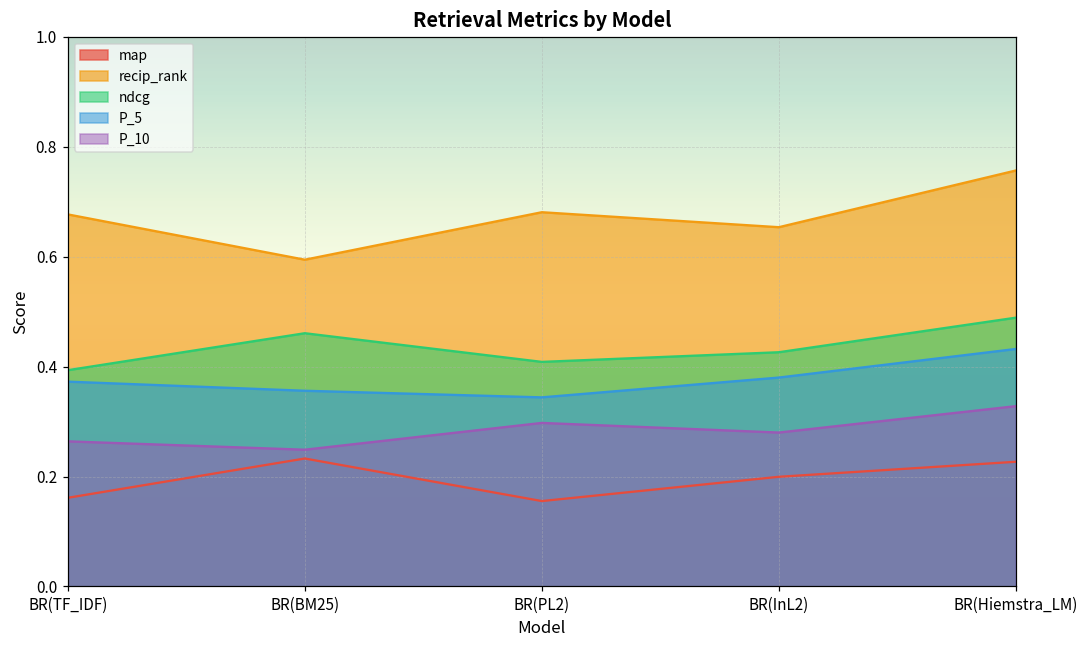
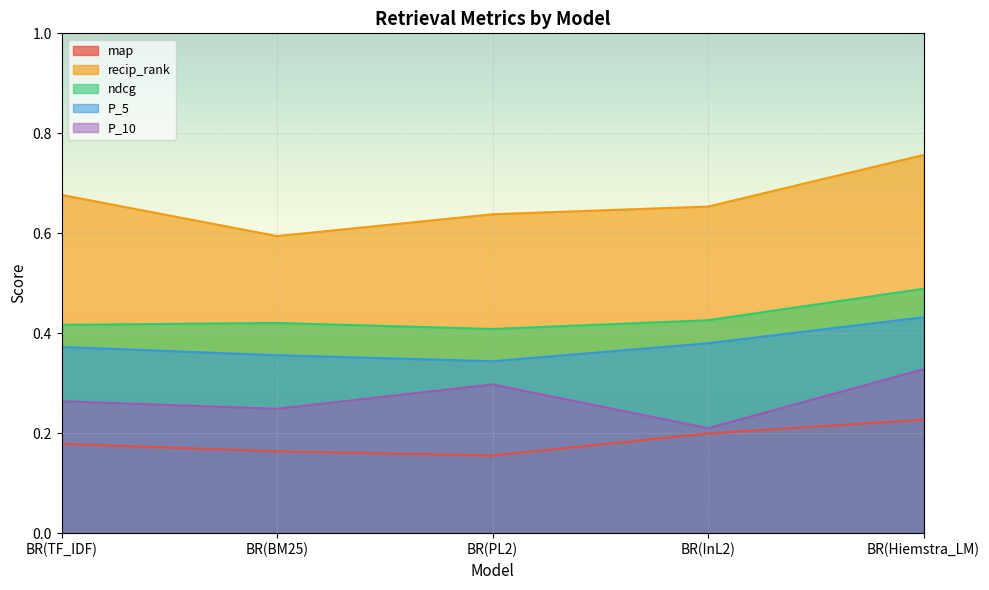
  {
    "map": {
-     "BR(TF_IDF)": 0.16,
-     "BR(BM25)": 0.23,
+     "BR(TF_IDF)": 0.18,
+     "BR(BM25)": 0.16,
      "BR(PL2)": 0.16,
      "BR(InL2)": 0.20,
      "BR(Hiemstra_LM)": 0.23
    },
    "recip_rank": {
      "BR(TF_IDF)": 0.68,
      "BR(BM25)": 0.59,
-     "BR(PL2)": 0.68,
+     "BR(PL2)": 0.64,
      "BR(InL2)": 0.65,
      "BR(Hiemstra_LM)": 0.76
    },
    "ndcg": {
-     "BR(TF_IDF)": 0.39,
-     "BR(BM25)": 0.46,
+     "BR(TF_IDF)": 0.42,
+     "BR(BM25)": 0.42,
      "BR(PL2)": 0.41,
      "BR(InL2)": 0.43,
      "BR(Hiemstra_LM)": 0.49
    },
    "P_5": {
      "BR(TF_IDF)": 0.37,
      "BR(BM25)": 0.36,
      "BR(PL2)": 0.34,
      "BR(InL2)": 0.38,
      "BR(Hiemstra_LM)": 0.43
    },
    "P_10": {
      "BR(TF_IDF)": 0.26,
      "BR(BM25)": 0.25,
      "BR(PL2)": 0.30,
-     "BR(InL2)": 0.28,
+     "BR(InL2)": 0.21,
      "BR(Hiemstra_LM)": 0.33
    }
  }
